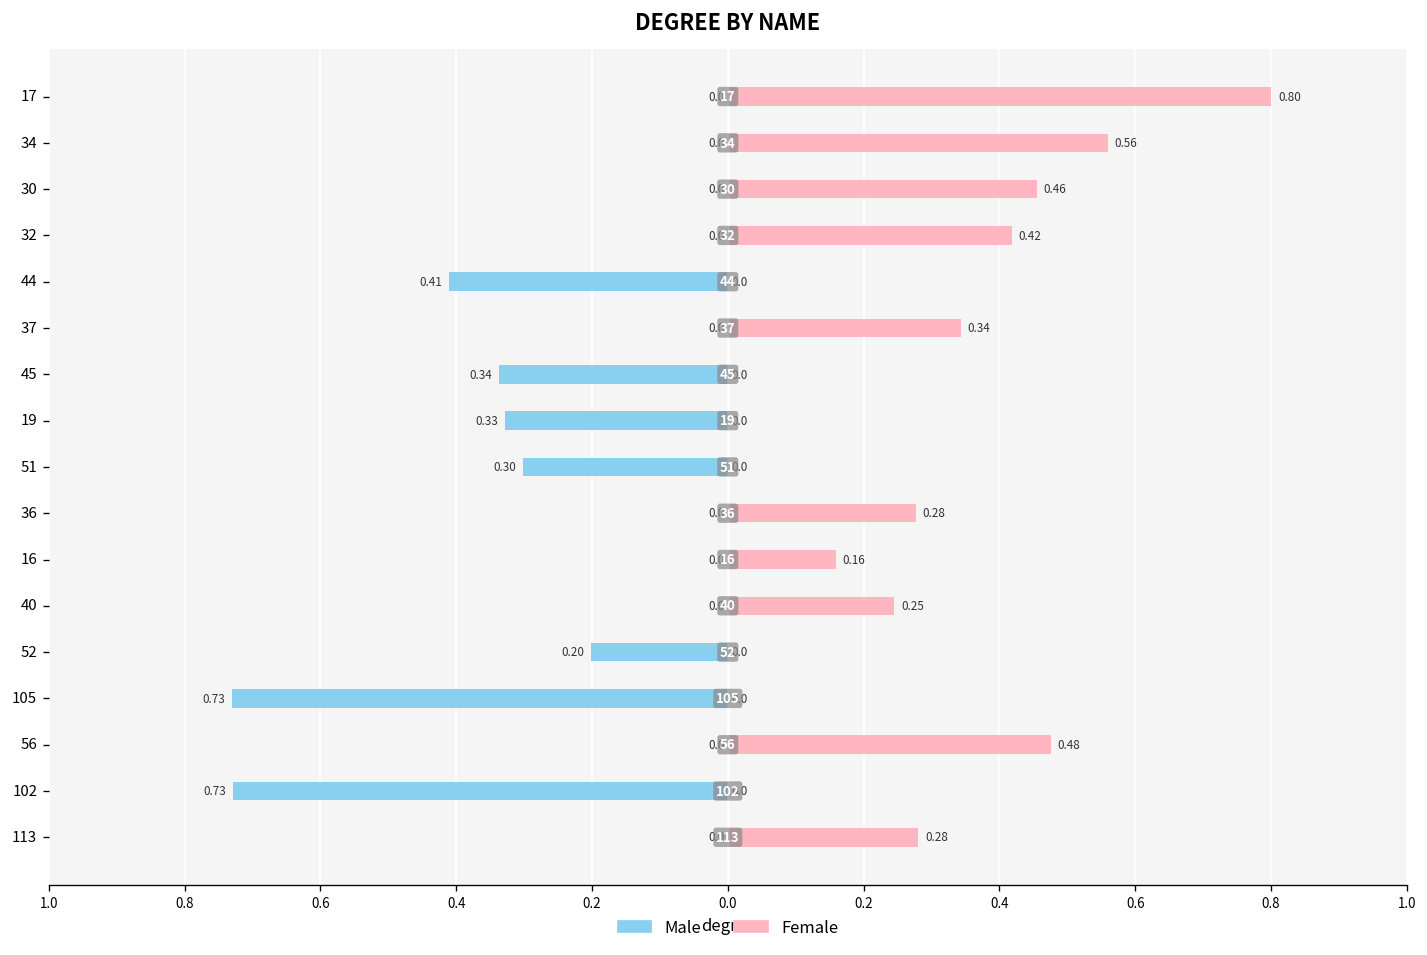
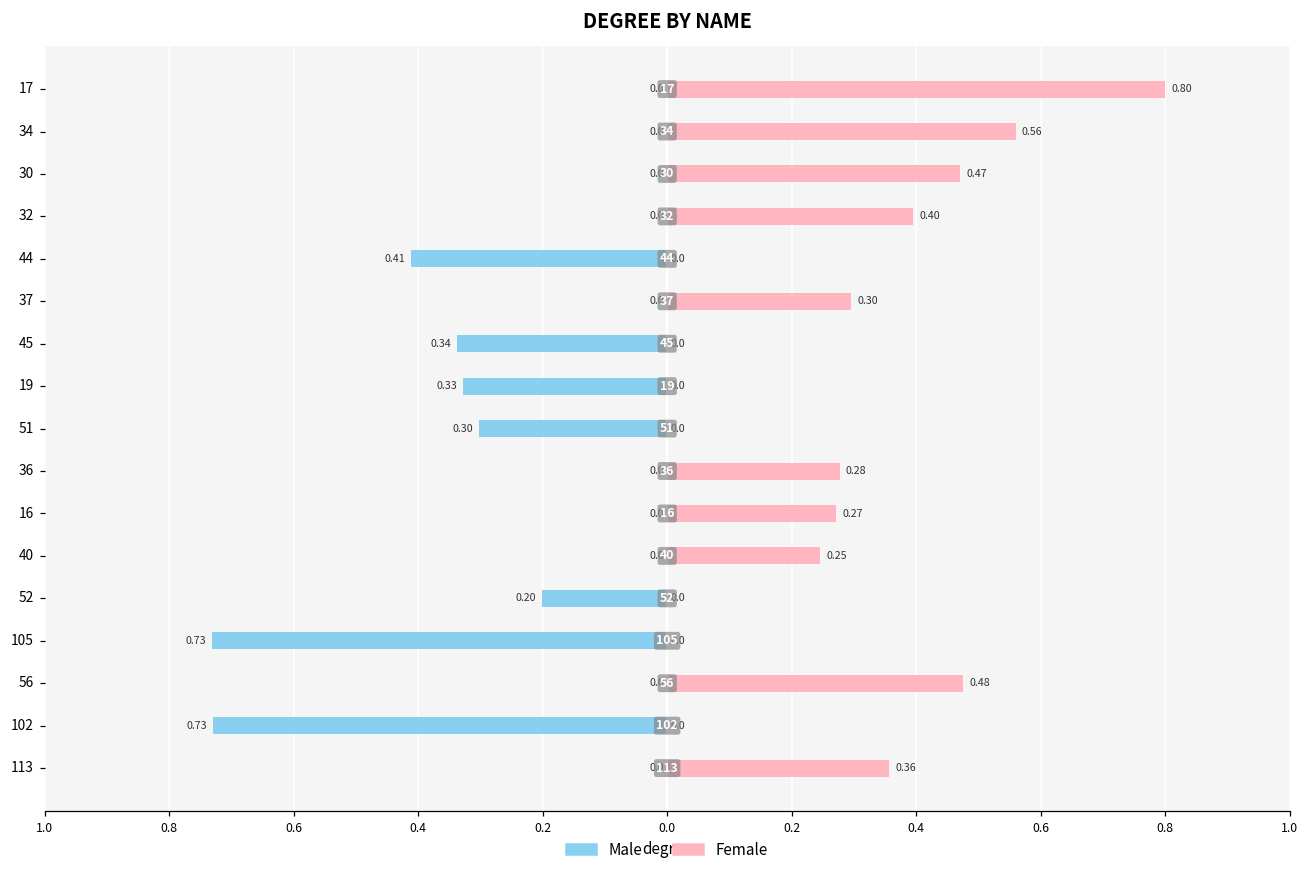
  {
    "Female": {
      "17": 0.80,
      "34": 0.56,
-     "30": 0.46,
-     "32": 0.42,
-     "37": 0.34,
+     "30": 0.47,
+     "32": 0.40,
+     "37": 0.30,
      "36": 0.28,
-     "16": 0.16,
+     "16": 0.27,
      "40": 0.25,
      "56": 0.48,
-     "113": 0.28
+     "113": 0.36
    }
  }
